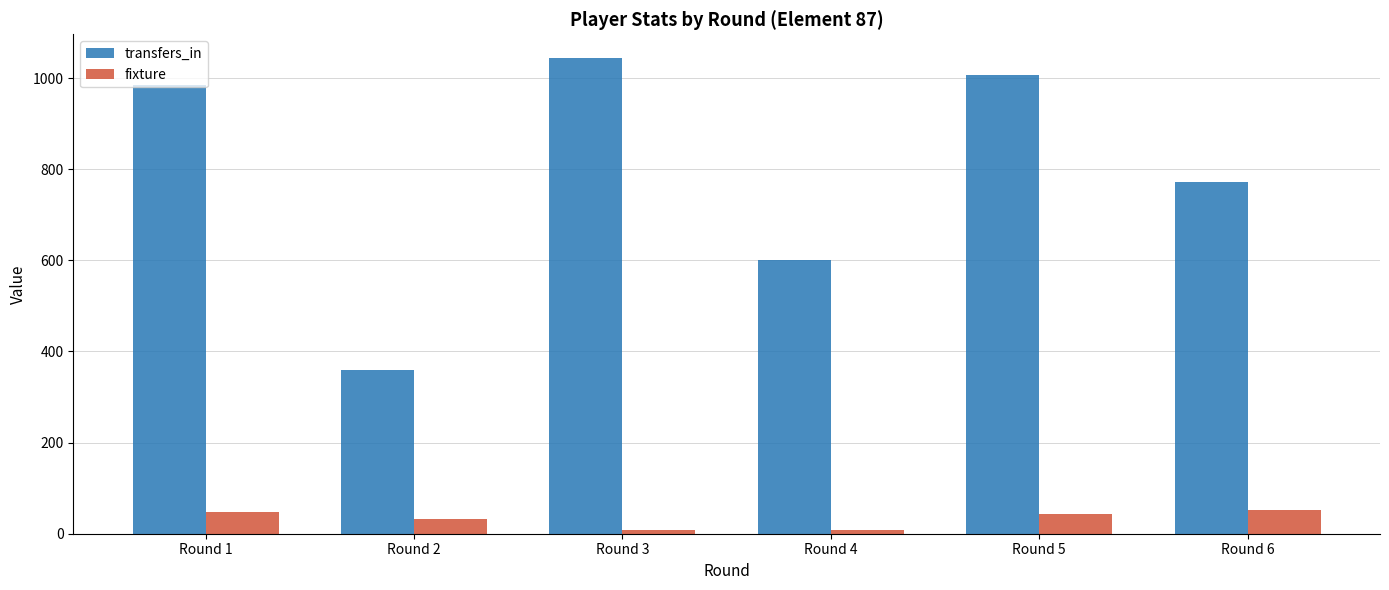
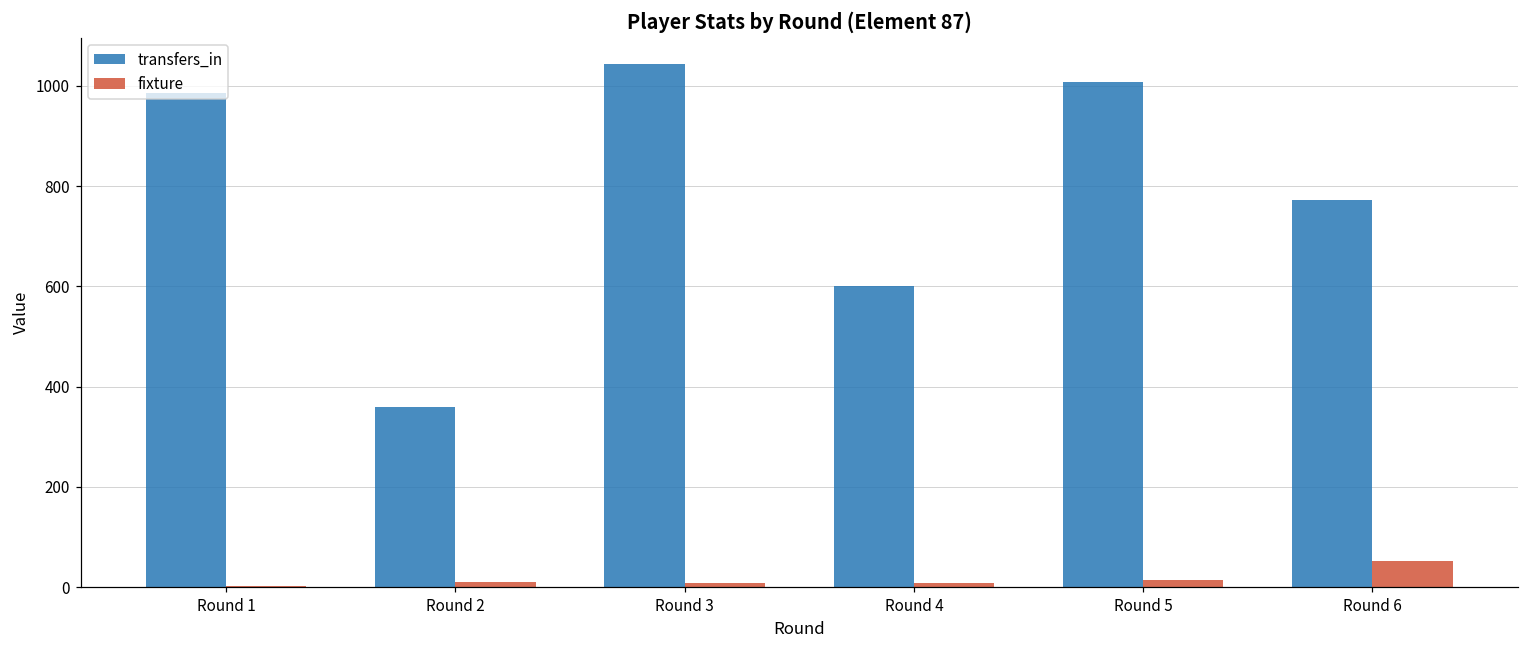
  {
    "transfers_in": {
      "Round 2": 360,
      "Round 3": 1040,
      "Round 4": 600,
      "Round 5": 1010,
      "Round 6": 770
    },
    "fixture": {
-     "Round 1": 50,
-     "Round 2": 30,
+     "Round 1": 0,
+     "Round 2": 10,
      "Round 3": 10,
      "Round 4": 10,
-     "Round 5": 40,
+     "Round 5": 20,
      "Round 6": 50
    }
  }
